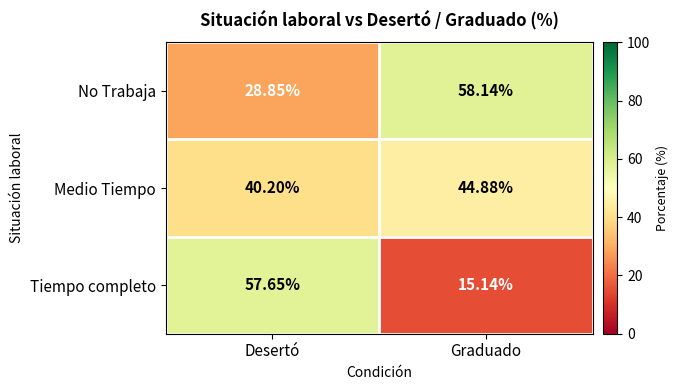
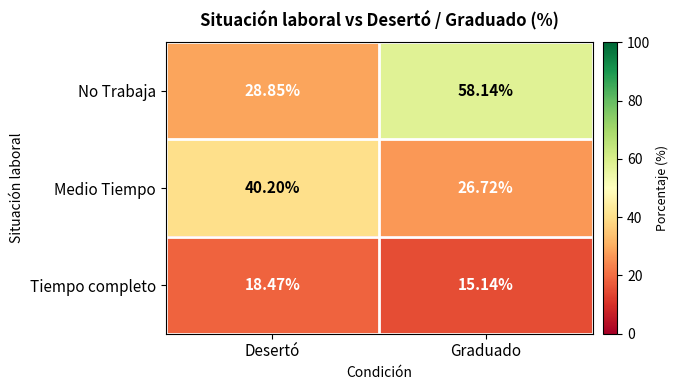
  {
    "No Trabaja": {
      "Desertó": "28.85%",
      "Graduado": "58.14%"
    },
    "Medio Tiempo": {
      "Desertó": "40.20%",
-     "Graduado": "44.88%"
+     "Graduado": "26.72%"
    },
    "Tiempo completo": {
-     "Desertó": "57.65%",
+     "Desertó": "18.47%",
      "Graduado": "15.14%"
    }
  }
